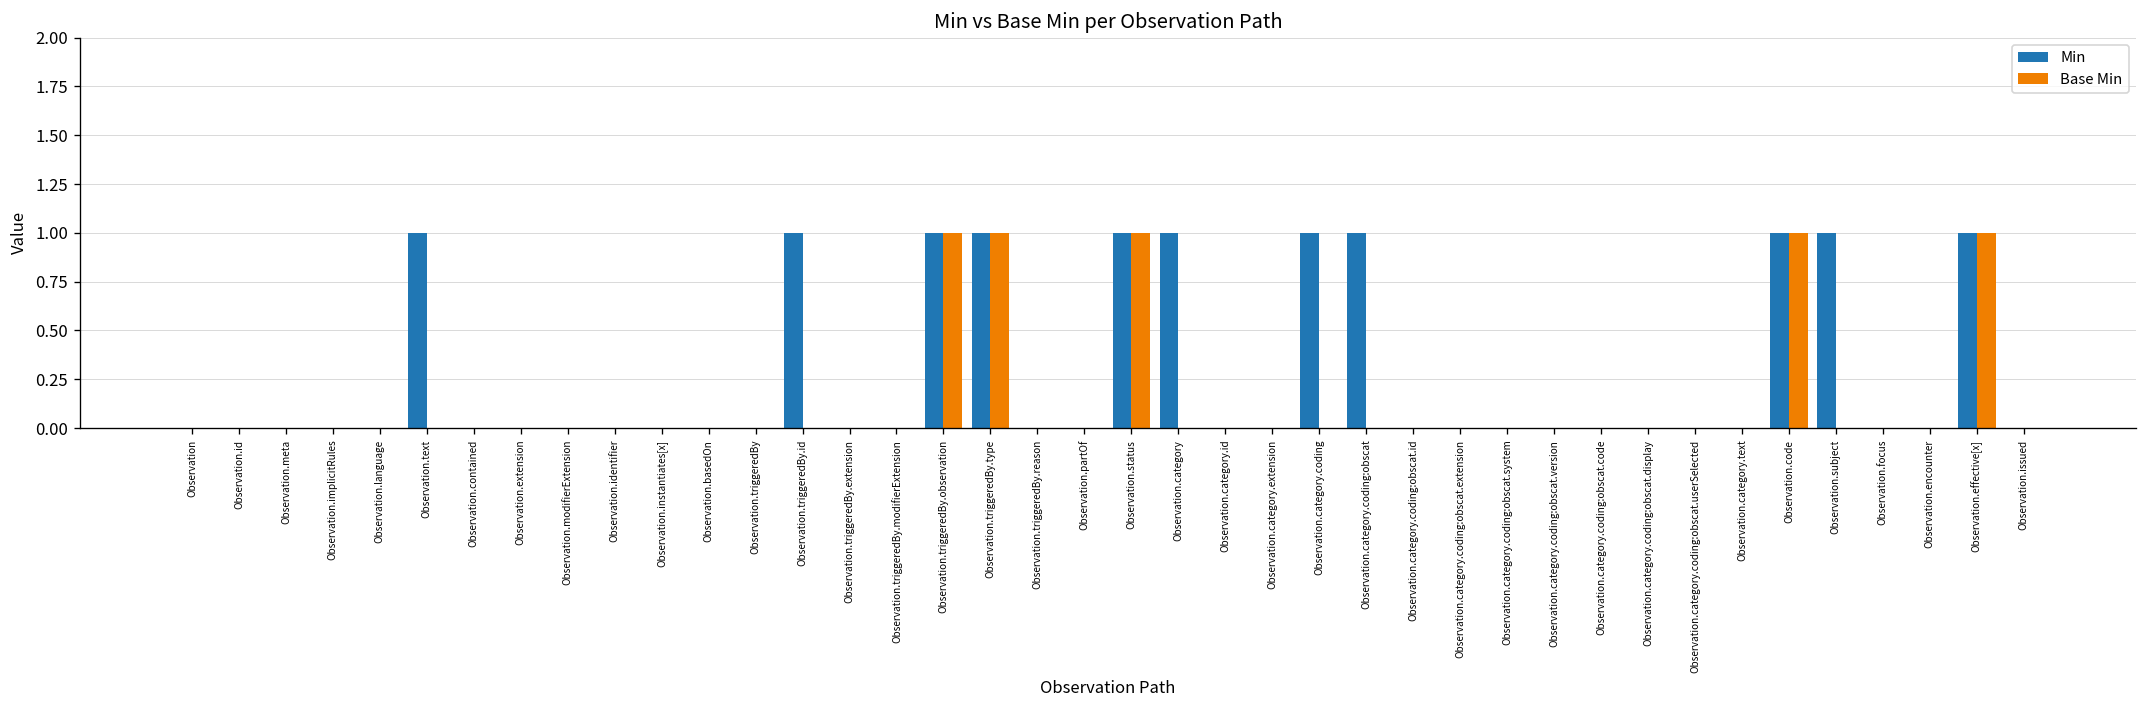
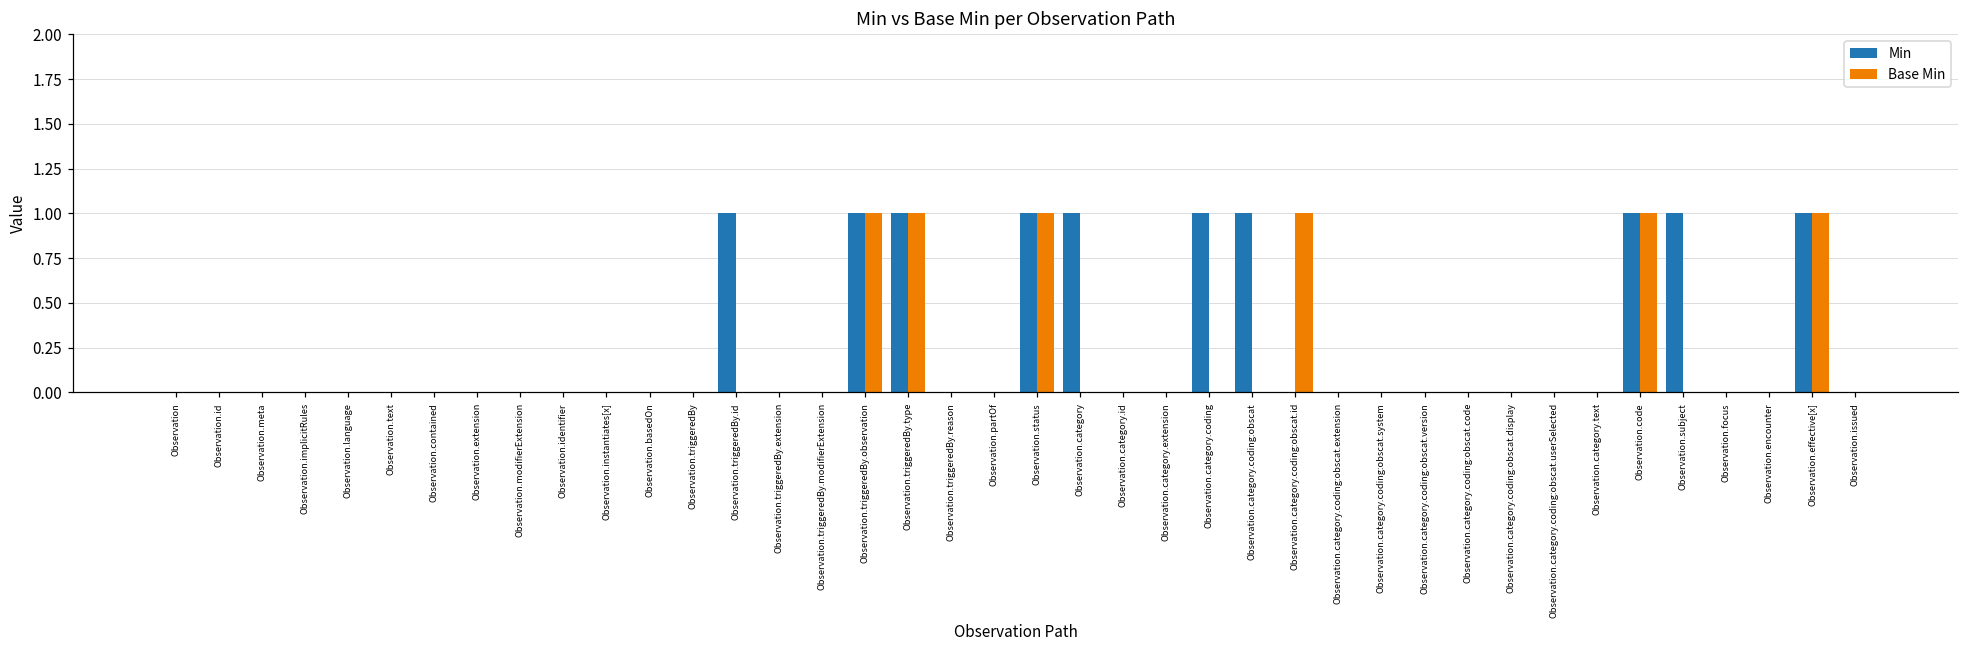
  {
    "Min": {
      "Observation": 0,
      "Observation.id": 0,
      "Observation.meta": 0,
      "Observation.implicitRules": 0,
      "Observation.language": 0,
-     "Observation.text": 1,
+     "Observation.text": 0,
      "Observation.contained": 0,
      "Observation.extension": 0,
      "Observation.modifierExtension": 0,
      "Observation.identifier": 0,
      "Observation.instantiates[x]": 0,
      "Observation.basedOn": 0,
      "Observation.triggeredBy": 0,
      "Observation.triggeredBy.id": 1,
      "Observation.triggeredBy.extension": 0,
      "Observation.triggeredBy.modifierExtension": 0,
      "Observation.triggeredBy.observation": 1,
      "Observation.triggeredBy.type": 1,
      "Observation.triggeredBy.reason": 0,
      "Observation.partOf": 0,
      "Observation.status": 1,
      "Observation.category": 1,
      "Observation.category.id": 0,
      "Observation.category.extension": 0,
      "Observation.category.coding": 1,
      "Observation.category.coding:obscat": 1,
      "Observation.category.coding:obscat.id": 0,
      "Observation.category.coding:obscat.extension": 0,
      "Observation.category.coding:obscat.system": 0,
      "Observation.category.coding:obscat.version": 0,
      "Observation.category.coding:obscat.code": 0,
      "Observation.category.coding:obscat.display": 0,
      "Observation.category.coding:obscat.userSelected": 0,
      "Observation.category.text": 0,
      "Observation.code": 1,
      "Observation.subject": 1,
      "Observation.focus": 0,
      "Observation.encounter": 0,
      "Observation.effective[x]": 1,
      "Observation.issued": 0
    },
    "Base Min": {
      "Observation": 0,
      "Observation.id": 0,
      "Observation.meta": 0,
      "Observation.implicitRules": 0,
      "Observation.language": 0,
      "Observation.text": 0,
      "Observation.contained": 0,
      "Observation.extension": 0,
      "Observation.modifierExtension": 0,
      "Observation.identifier": 0,
      "Observation.instantiates[x]": 0,
      "Observation.basedOn": 0,
      "Observation.triggeredBy": 0,
      "Observation.triggeredBy.id": 0,
      "Observation.triggeredBy.extension": 0,
      "Observation.triggeredBy.modifierExtension": 0,
      "Observation.triggeredBy.observation": 1,
      "Observation.triggeredBy.type": 1,
      "Observation.triggeredBy.reason": 0,
      "Observation.partOf": 0,
      "Observation.status": 1,
      "Observation.category": 0,
      "Observation.category.id": 0,
      "Observation.category.extension": 0,
      "Observation.category.coding": 0,
      "Observation.category.coding:obscat": 0,
-     "Observation.category.coding:obscat.id": 0,
+     "Observation.category.coding:obscat.id": 1,
      "Observation.category.coding:obscat.extension": 0,
      "Observation.category.coding:obscat.system": 0,
      "Observation.category.coding:obscat.version": 0,
      "Observation.category.coding:obscat.code": 0,
      "Observation.category.coding:obscat.display": 0,
      "Observation.category.coding:obscat.userSelected": 0,
      "Observation.category.text": 0,
      "Observation.code": 1,
      "Observation.subject": 0,
      "Observation.focus": 0,
      "Observation.encounter": 0,
      "Observation.effective[x]": 1,
      "Observation.issued": 0
    }
  }
